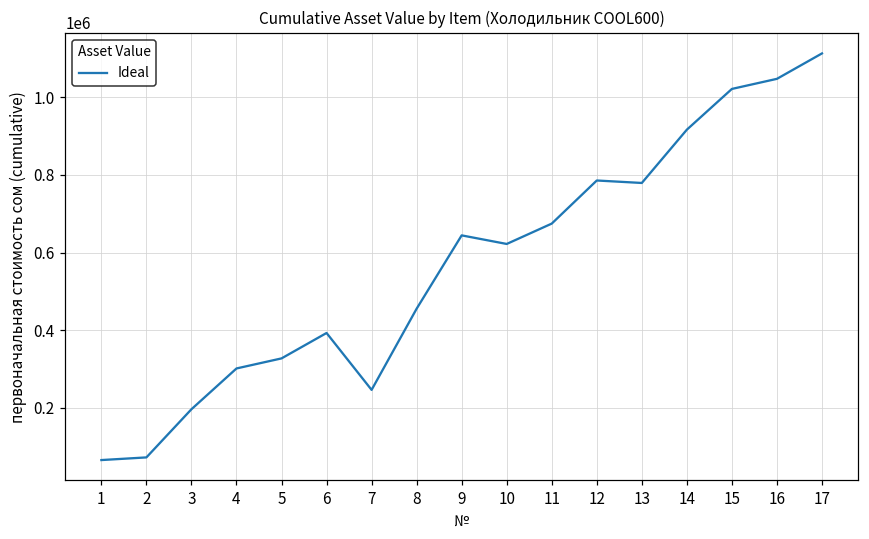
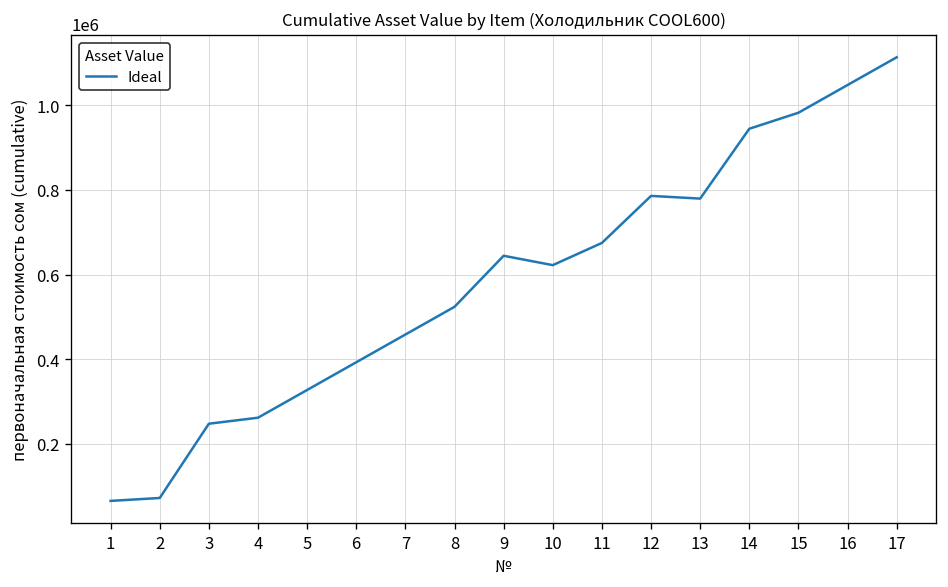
  {
    "1": 70000,
    "2": 70000,
-   "3": 200000,
-   "4": 300000,
+   "3": 250000,
+   "4": 260000,
    "5": 330000,
    "6": 390000,
-   "7": 250000,
-   "8": 460000,
+   "7": 460000,
+   "8": 520000,
    "9": 640000,
    "10": 620000,
    "11": 670000,
    "12": 790000,
    "13": 780000,
-   "14": 920000,
-   "15": 1020000,
+   "14": 940000,
+   "15": 980000,
    "16": 1050000,
    "17": 1110000
  }
